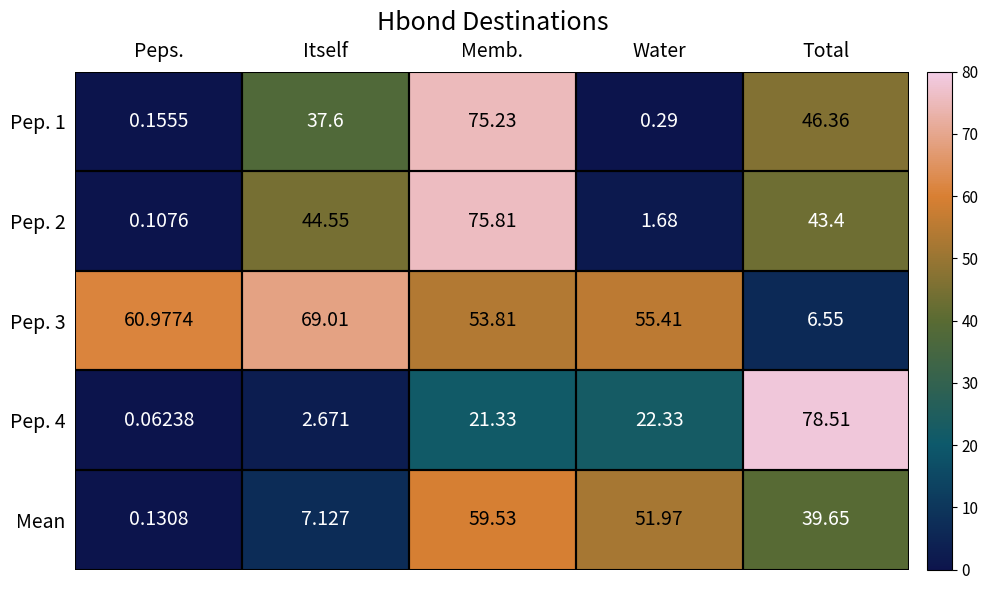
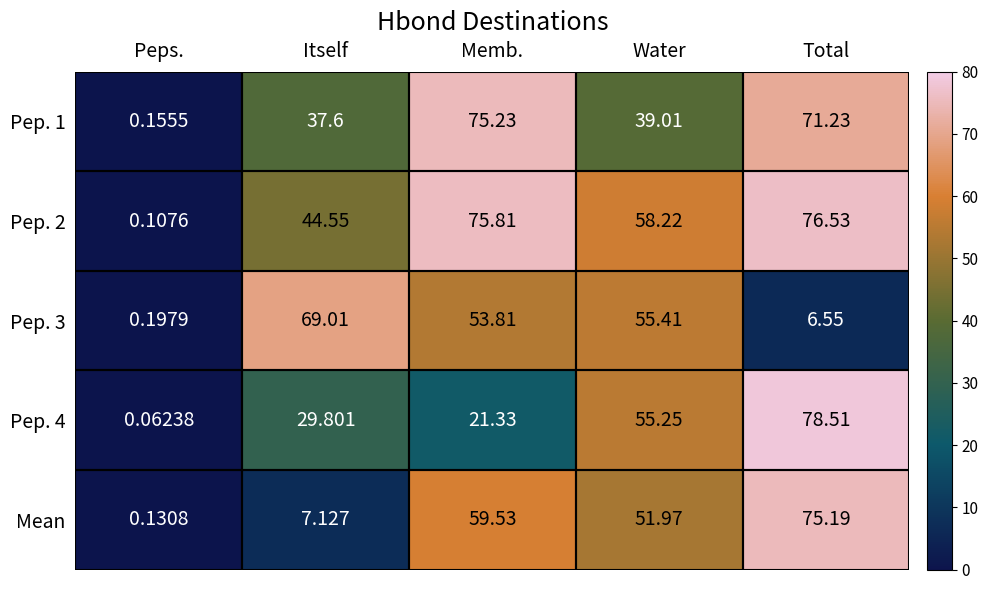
  {
    "Pep. 1": {
      "Peps.": 0.1555,
      "Itself": 37.6,
      "Memb.": 75.23,
-     "Water": 0.29,
-     "Total": 46.36
+     "Water": 39.01,
+     "Total": 71.23
    },
    "Pep. 2": {
      "Peps.": 0.1076,
      "Itself": 44.55,
      "Memb.": 75.81,
-     "Water": 1.68,
-     "Total": 43.4
+     "Water": 58.22,
+     "Total": 76.53
    },
    "Pep. 3": {
-     "Peps.": 60.9774,
+     "Peps.": 0.1979,
      "Itself": 69.01,
      "Memb.": 53.81,
      "Water": 55.41,
      "Total": 6.55
    },
    "Pep. 4": {
      "Peps.": 0.06238,
-     "Itself": 2.671,
+     "Itself": 29.801,
      "Memb.": 21.33,
-     "Water": 22.33,
+     "Water": 55.25,
      "Total": 78.51
    },
    "Mean": {
      "Peps.": 0.1308,
      "Itself": 7.127,
      "Memb.": 59.53,
      "Water": 51.97,
-     "Total": 39.65
+     "Total": 75.19
    }
  }
